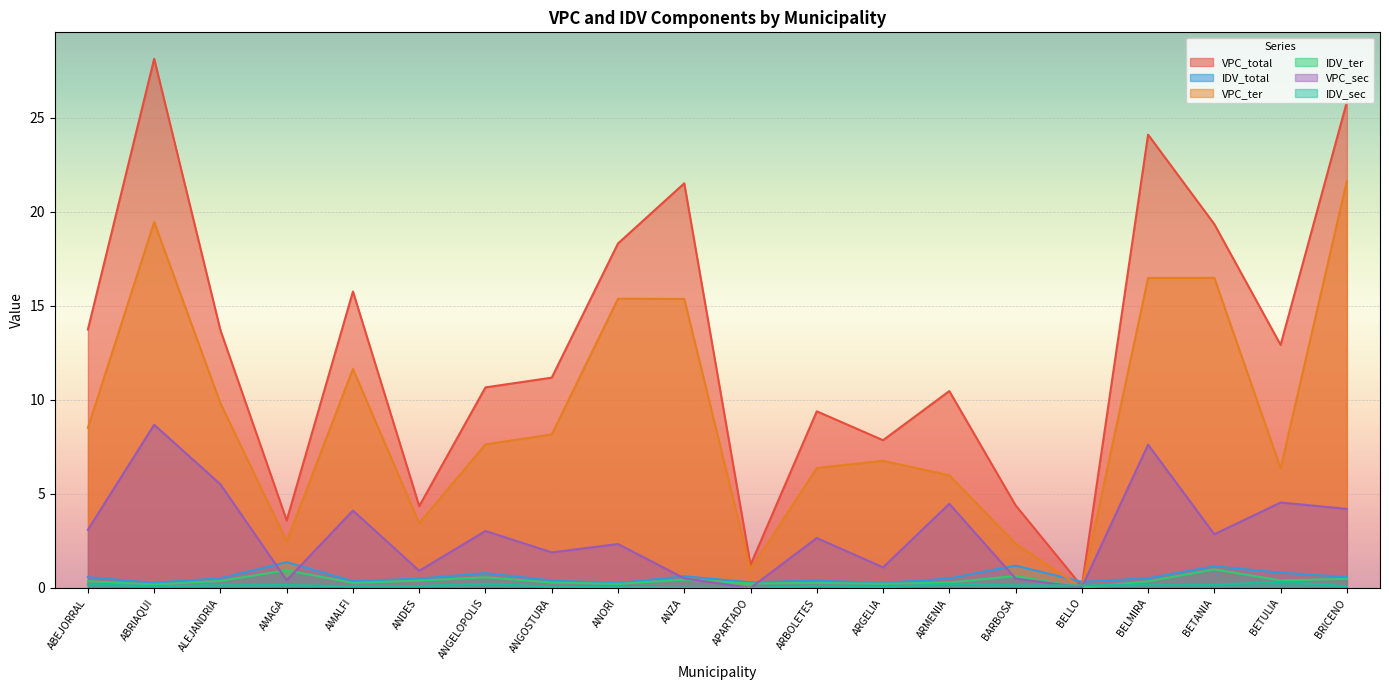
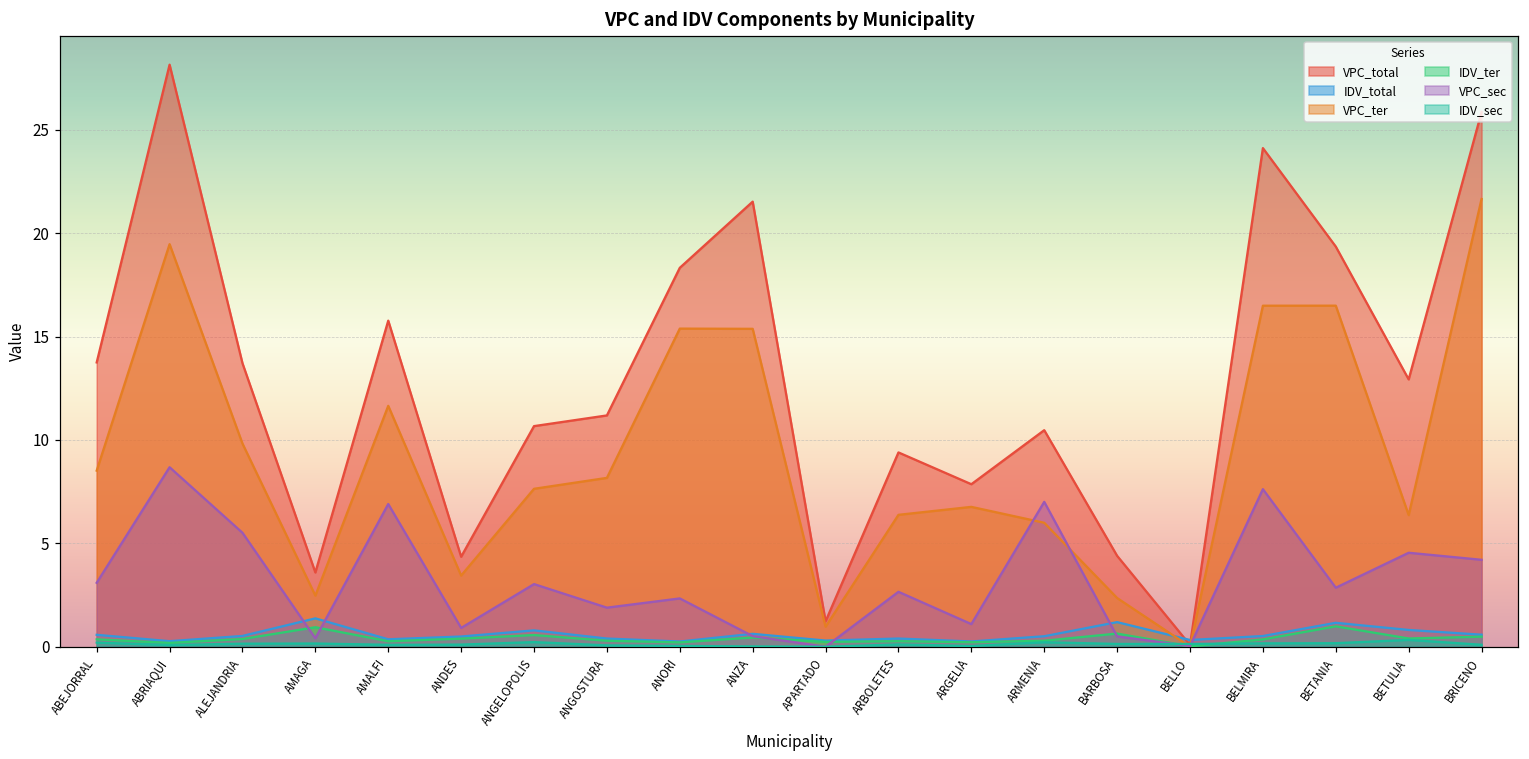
  {
    "VPC_sec": {
      "ABEJORRAL": 3.1,
      "ABRIAQUI": 8.7,
      "ALEJANDRIA": 5.5,
      "AMAGA": 0.4,
-     "AMALFI": 4.1,
+     "AMALFI": 6.9,
      "ANDES": 0.9,
      "ANGELOPOLIS": 3.0,
      "ANGOSTURA": 1.9,
      "ANORI": 2.3,
      "ARBOLETES": 2.7,
      "ARGELIA": 1.1,
-     "ARMENIA": 4.5,
+     "ARMENIA": 7.0,
      "BARBOSA": 0.5,
      "BELMIRA": 7.6,
      "BETANIA": 2.9,
      "BETULIA": 4.5,
      "BRICENO": 4.2
    }
  }
